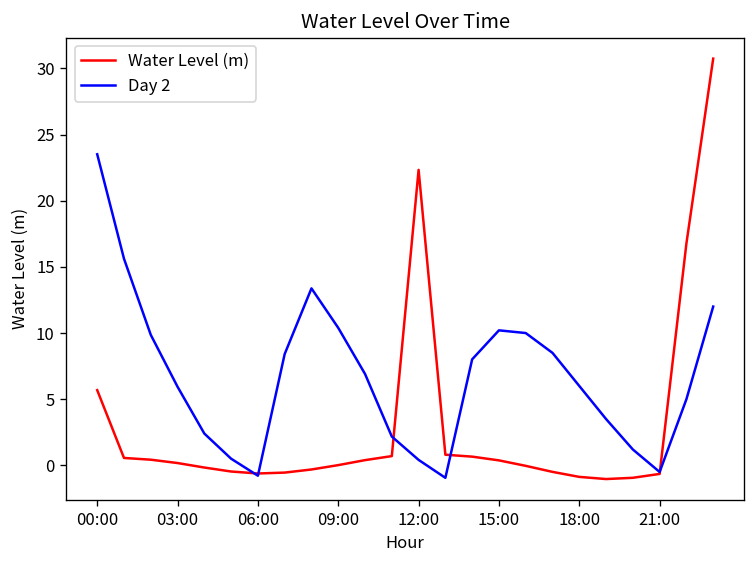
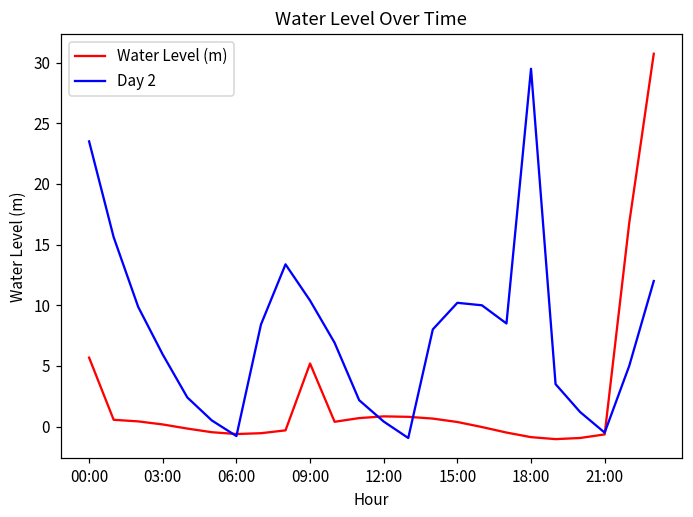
  {
    "Water Level (m)": {
      "00:00": 5.7,
      "03:00": 0.2,
-     "09:00": 0.0,
-     "12:00": 22.3,
+     "09:00": 5.2,
+     "12:00": 0.8,
      "15:00": 0.4,
      "18:00": -0.9
    },
    "Day 2": {
      "00:00": 23.5,
      "03:00": 5.9,
      "09:00": 10.4,
      "12:00": 0.4,
      "15:00": 10.2,
-     "18:00": 6.0
+     "18:00": 29.5
    }
  }
